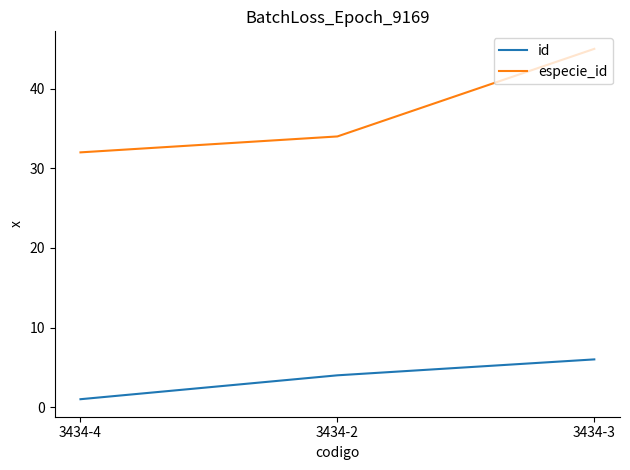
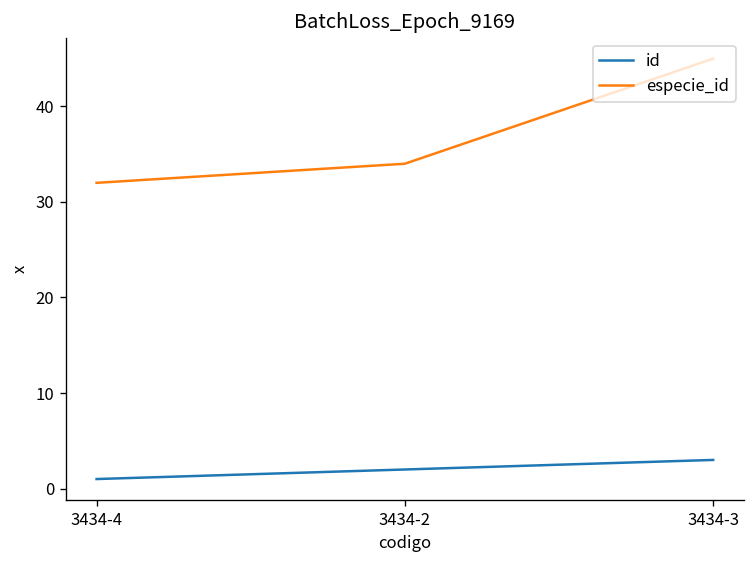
  {
    "id": {
      "3434-4": 1,
-     "3434-2": 4,
-     "3434-3": 6
+     "3434-2": 2,
+     "3434-3": 3
    },
    "especie_id": {
      "3434-4": 32,
      "3434-2": 34
    }
  }
